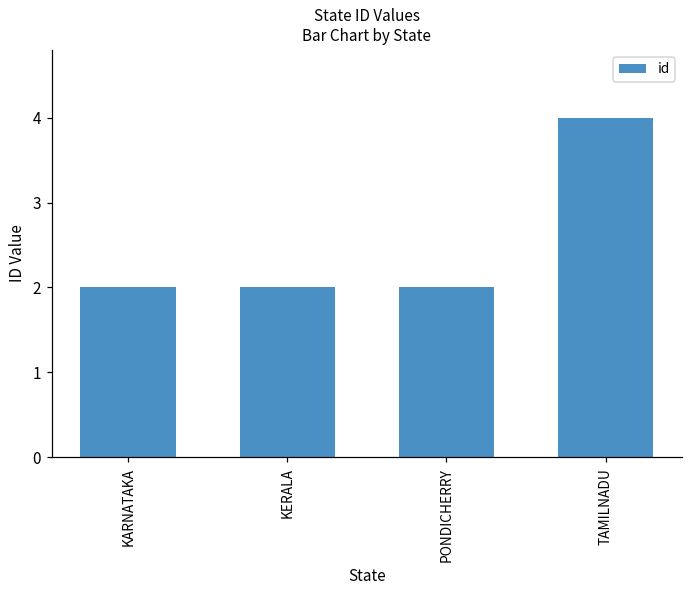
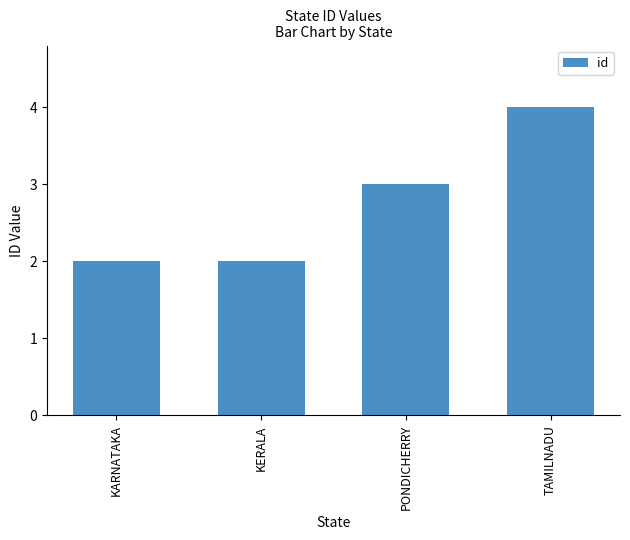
  {
    "KARNATAKA": 2,
    "KERALA": 2,
-   "PONDICHERRY": 2,
+   "PONDICHERRY": 3,
    "TAMILNADU": 4
  }
